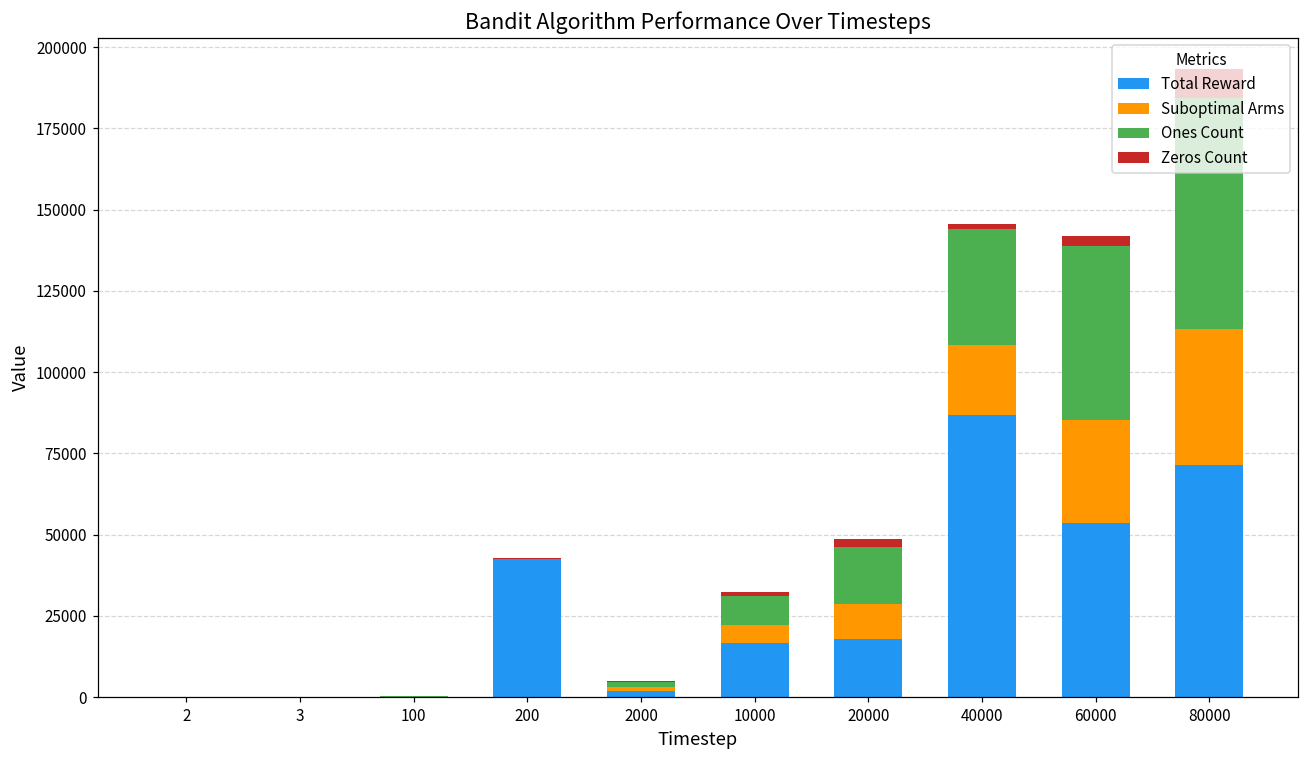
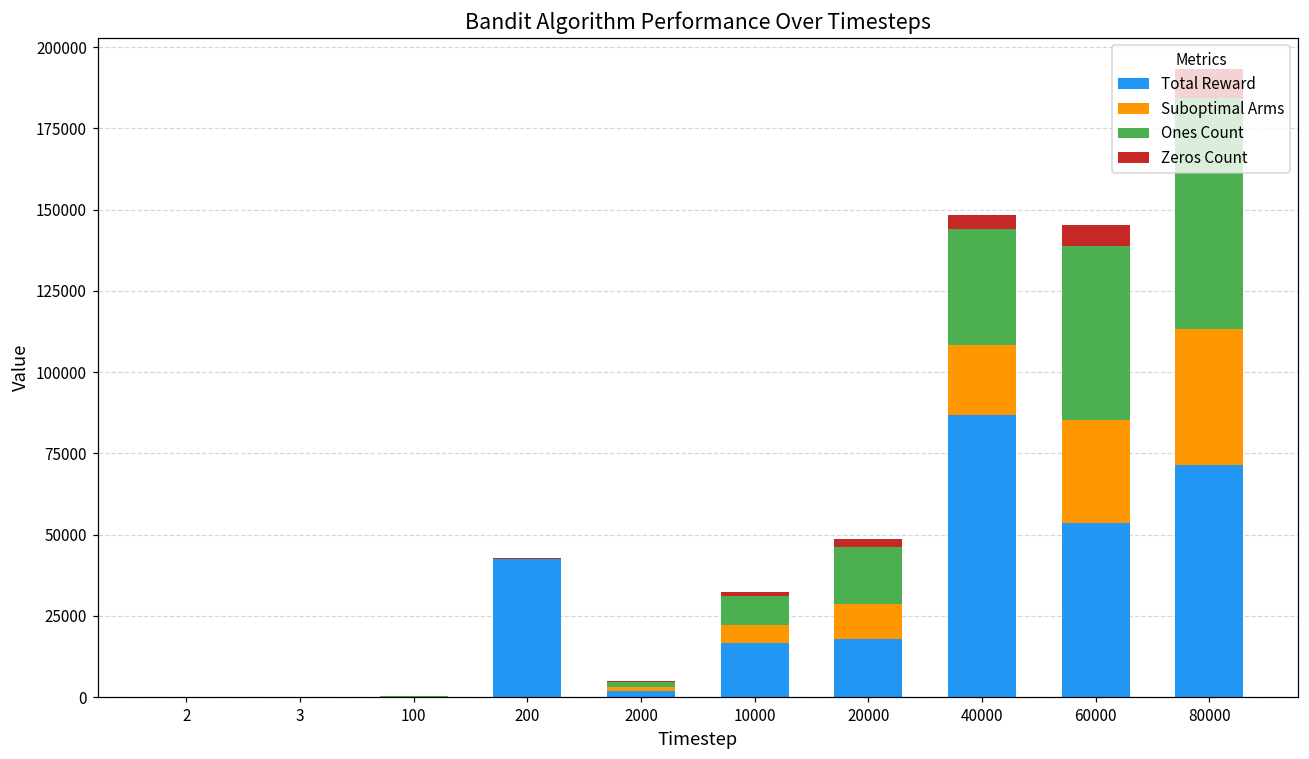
  {
    "Total Reward": {
      "200": 42000,
      "2000": 2000,
      "10000": 17000,
      "20000": 18000,
      "40000": 87000,
      "60000": 53000,
      "80000": 71000
    },
    "Suboptimal Arms": {
      "2000": 1000,
      "10000": 5000,
      "20000": 11000,
      "40000": 22000,
      "60000": 32000,
      "80000": 42000
    },
    "Ones Count": {
      "2000": 2000,
      "10000": 9000,
      "20000": 18000,
      "40000": 36000,
      "60000": 53000
    },
    "Zeros Count": {
      "10000": 1000,
      "20000": 2000,
-     "40000": 1000,
-     "60000": 3000
+     "40000": 4000,
+     "60000": 7000
    }
  }
